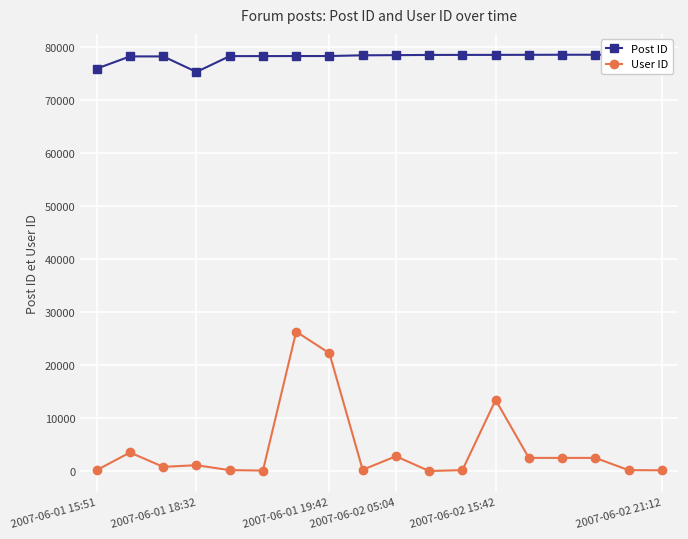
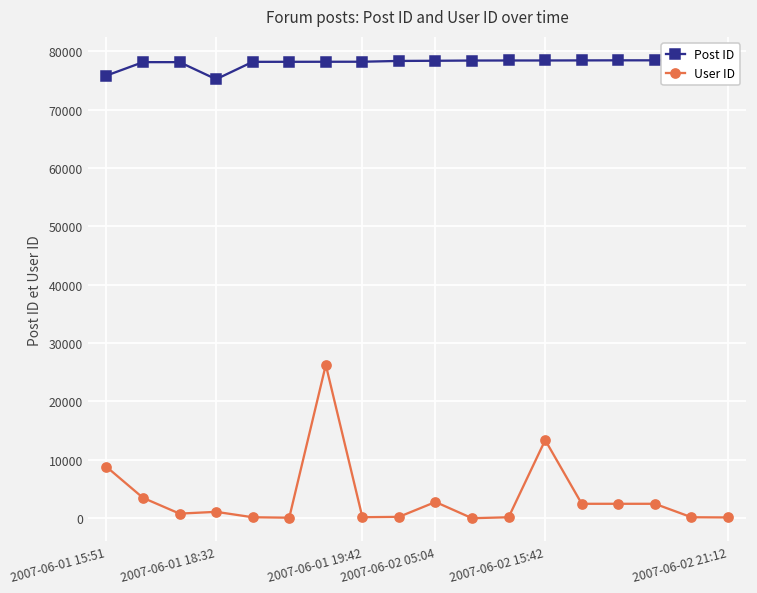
  {
    "Post ID": {
      "2007-06-01 15:51": 76000,
      "2007-06-01 18:32": 75000,
      "2007-06-01 19:42": 78000,
      "2007-06-02 05:04": 78000,
      "2007-06-02 15:42": 78000
    },
    "User ID": {
-     "2007-06-01 15:51": 0,
+     "2007-06-01 15:51": 9000,
      "2007-06-01 18:32": 1000,
-     "2007-06-01 19:42": 22000,
+     "2007-06-01 19:42": 0,
      "2007-06-02 05:04": 3000,
      "2007-06-02 15:42": 13000,
      "2007-06-02 21:12": 0
    }
  }
